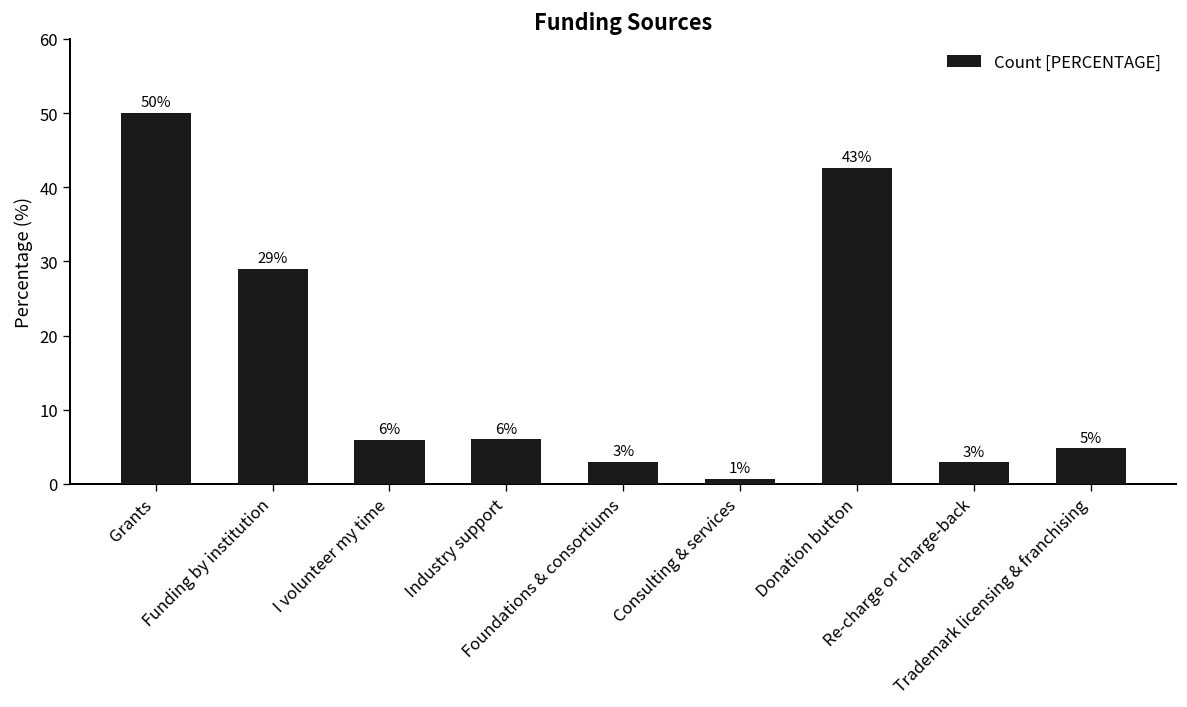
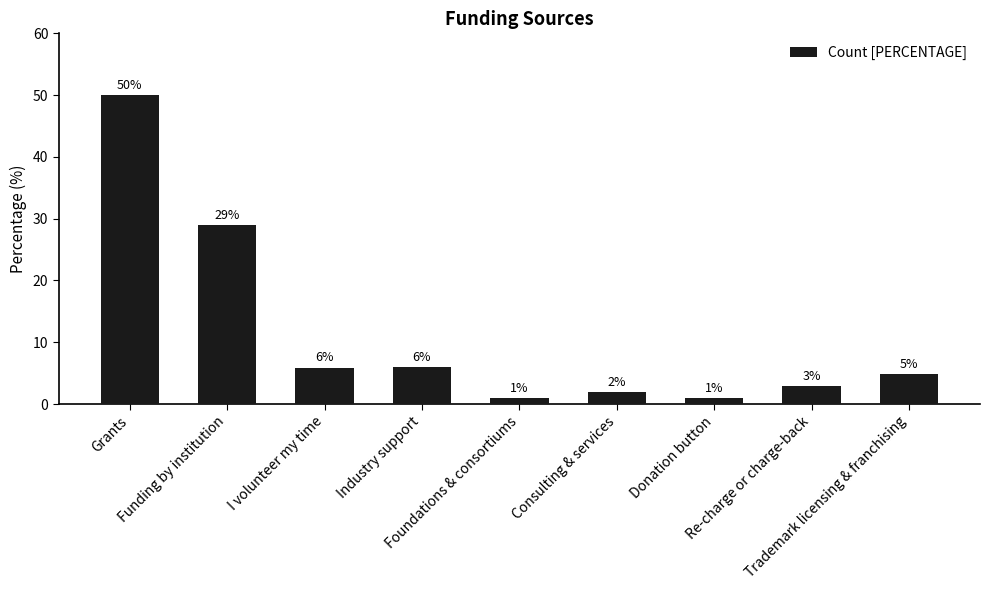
  {
    "Grants": "50%",
    "Funding by institution": "29%",
    "I volunteer my time": "6%",
    "Industry support": "6%",
-   "Foundations & consortiums": "3%",
-   "Consulting & services": "1%",
-   "Donation button": "43%",
+   "Foundations & consortiums": "1%",
+   "Consulting & services": "2%",
+   "Donation button": "1%",
    "Re-charge or charge-back": "3%",
    "Trademark licensing & franchising": "5%"
  }
